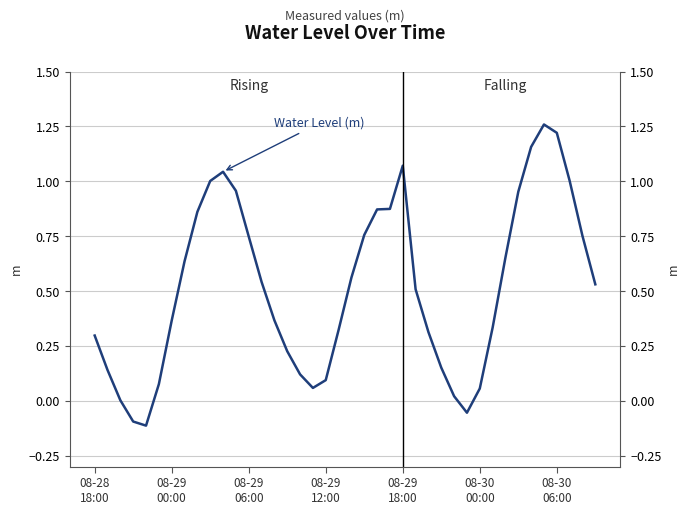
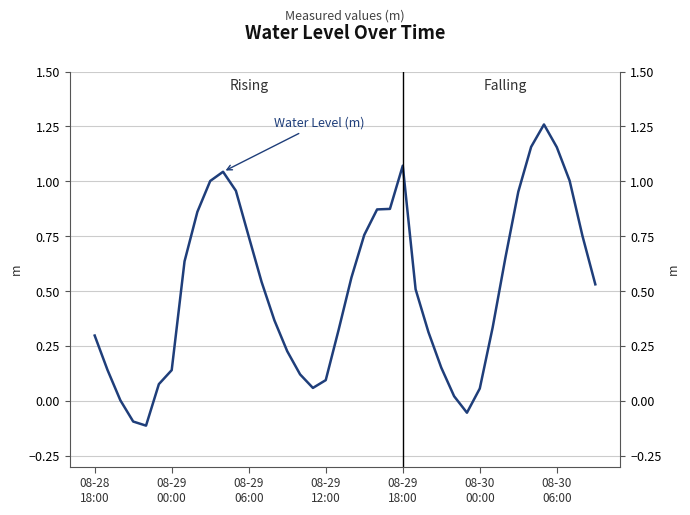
  {
    "08-28 18:00": 0.30,
-   "08-29 00:00": 0.37,
+   "08-29 00:00": 0.14,
    "08-29 06:00": 0.75,
    "08-29 12:00": 0.09,
    "08-29 18:00": 1.07,
    "08-30 00:00": 0.06,
-   "08-30 06:00": 1.22
+   "08-30 06:00": 1.16
  }
